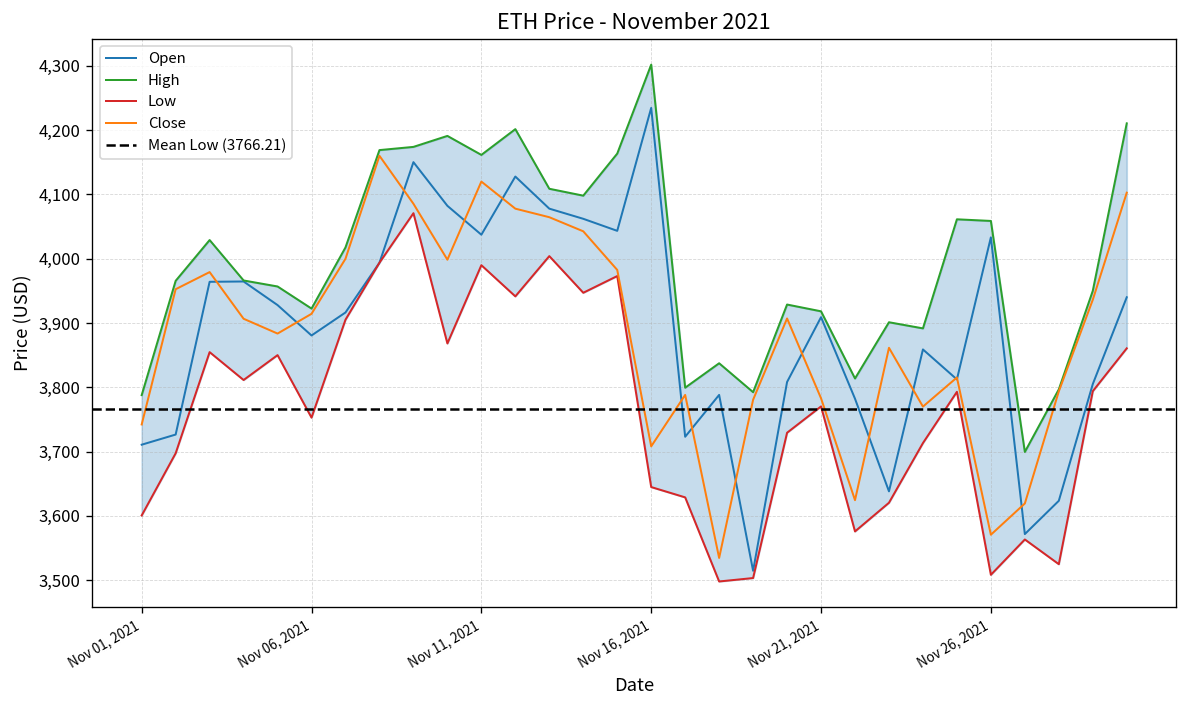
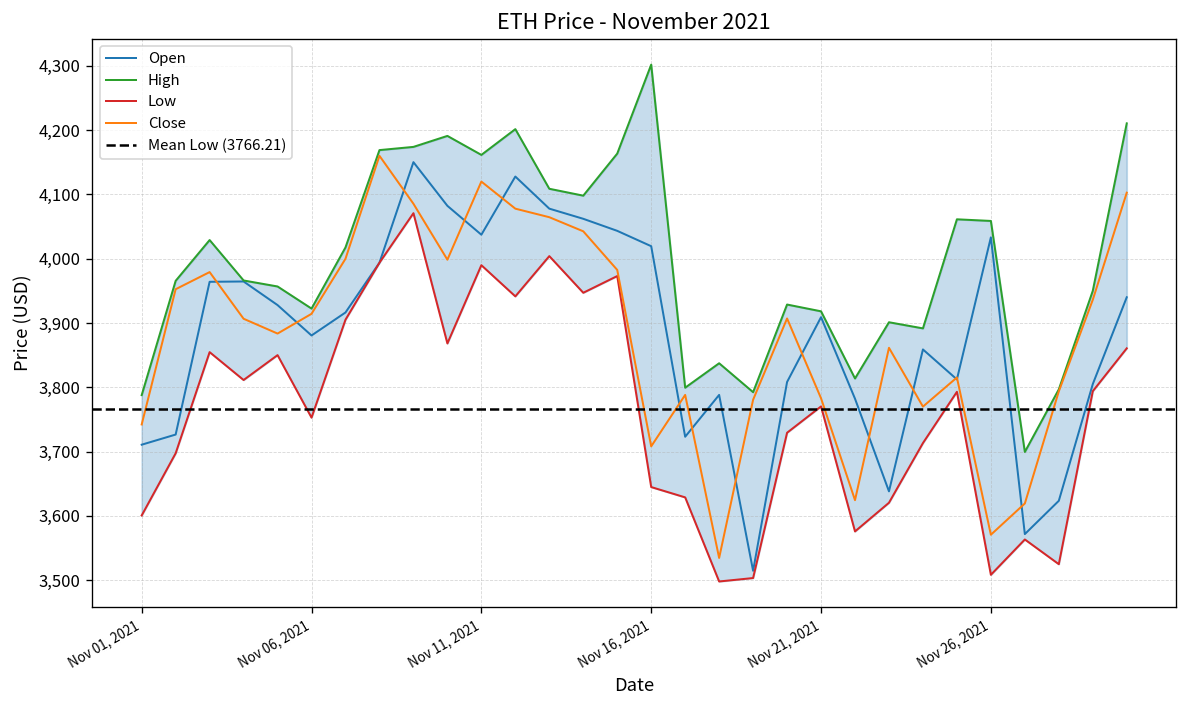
  {
    "Open": {
      "Nov 01, 2021": "3,710",
      "Nov 06, 2021": "3,880",
      "Nov 11, 2021": "4,040",
-     "Nov 16, 2021": "4,230",
+     "Nov 16, 2021": "4,020",
      "Nov 21, 2021": "3,910",
      "Nov 26, 2021": "4,030"
    },
    "High": {
      "Nov 01, 2021": "3,790",
      "Nov 06, 2021": "3,920",
      "Nov 11, 2021": "4,160",
      "Nov 16, 2021": "4,300",
      "Nov 21, 2021": "3,920",
      "Nov 26, 2021": "4,060"
    },
    "Low": {
      "Nov 01, 2021": "3,600",
      "Nov 06, 2021": "3,750",
      "Nov 11, 2021": "3,990",
      "Nov 16, 2021": "3,640",
      "Nov 21, 2021": "3,770",
      "Nov 26, 2021": "3,510"
    },
    "Close": {
      "Nov 01, 2021": "3,740",
      "Nov 06, 2021": "3,910",
      "Nov 11, 2021": "4,120",
      "Nov 16, 2021": "3,710",
      "Nov 21, 2021": "3,780",
      "Nov 26, 2021": "3,570"
    }
  }
